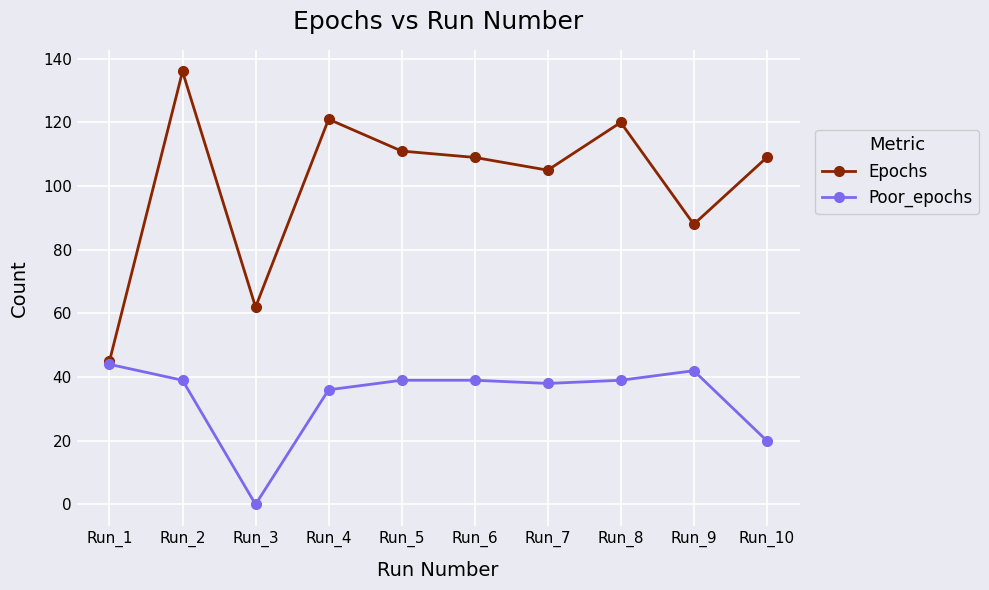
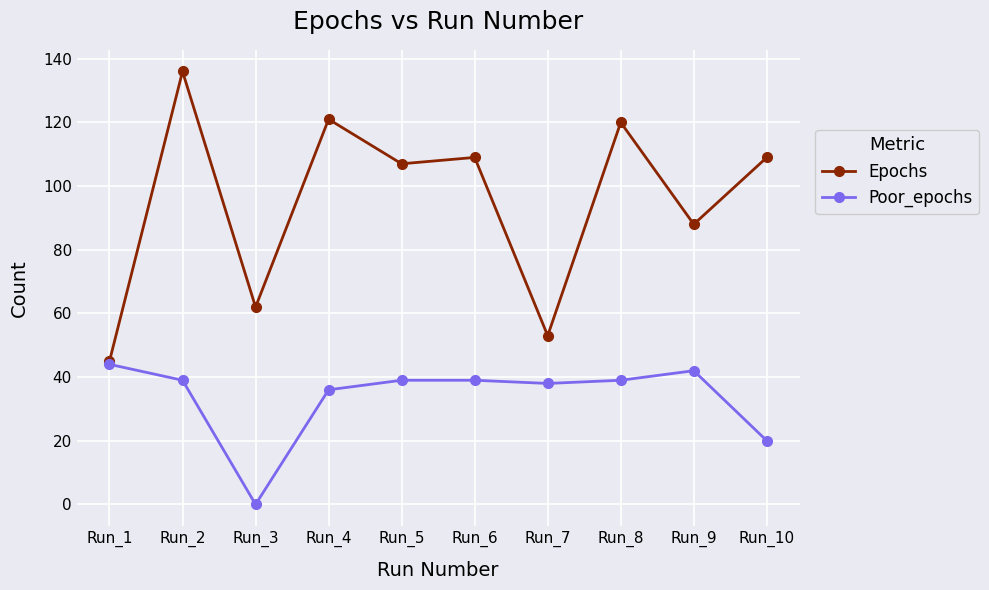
  {
    "Epochs": {
      "Run_1": 45,
      "Run_2": 136,
      "Run_3": 62,
      "Run_4": 121,
-     "Run_5": 111,
+     "Run_5": 107,
      "Run_6": 109,
-     "Run_7": 105,
+     "Run_7": 53,
      "Run_8": 120,
      "Run_9": 88,
      "Run_10": 109
    },
    "Poor_epochs": {
      "Run_1": 44,
      "Run_2": 39,
      "Run_3": 0,
      "Run_4": 36,
      "Run_5": 39,
      "Run_6": 39,
      "Run_7": 38,
      "Run_8": 39,
      "Run_9": 42,
      "Run_10": 20
    }
  }
